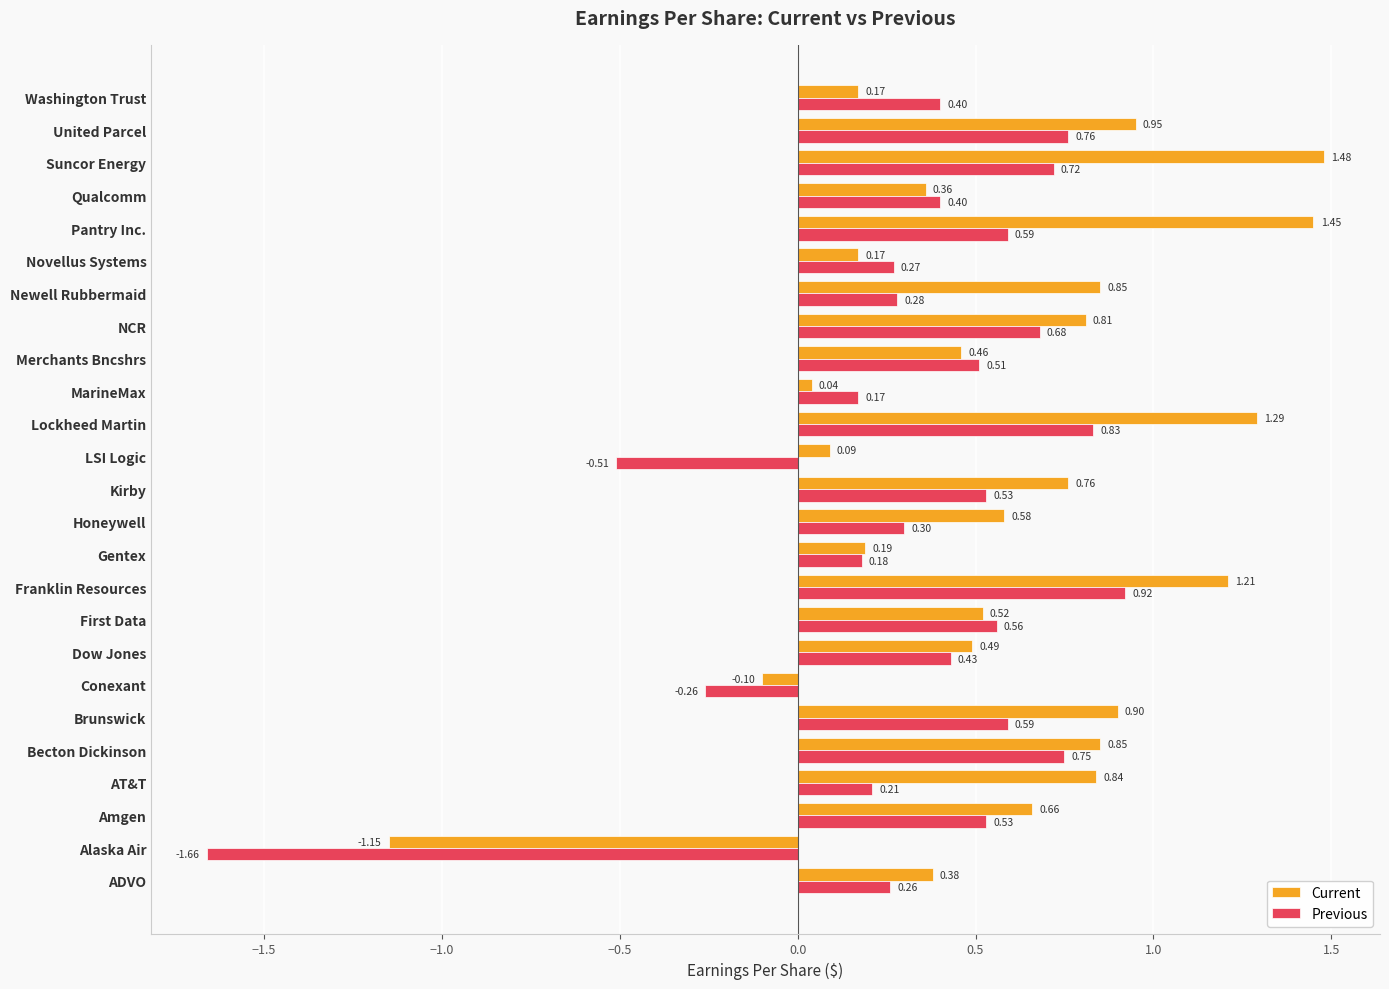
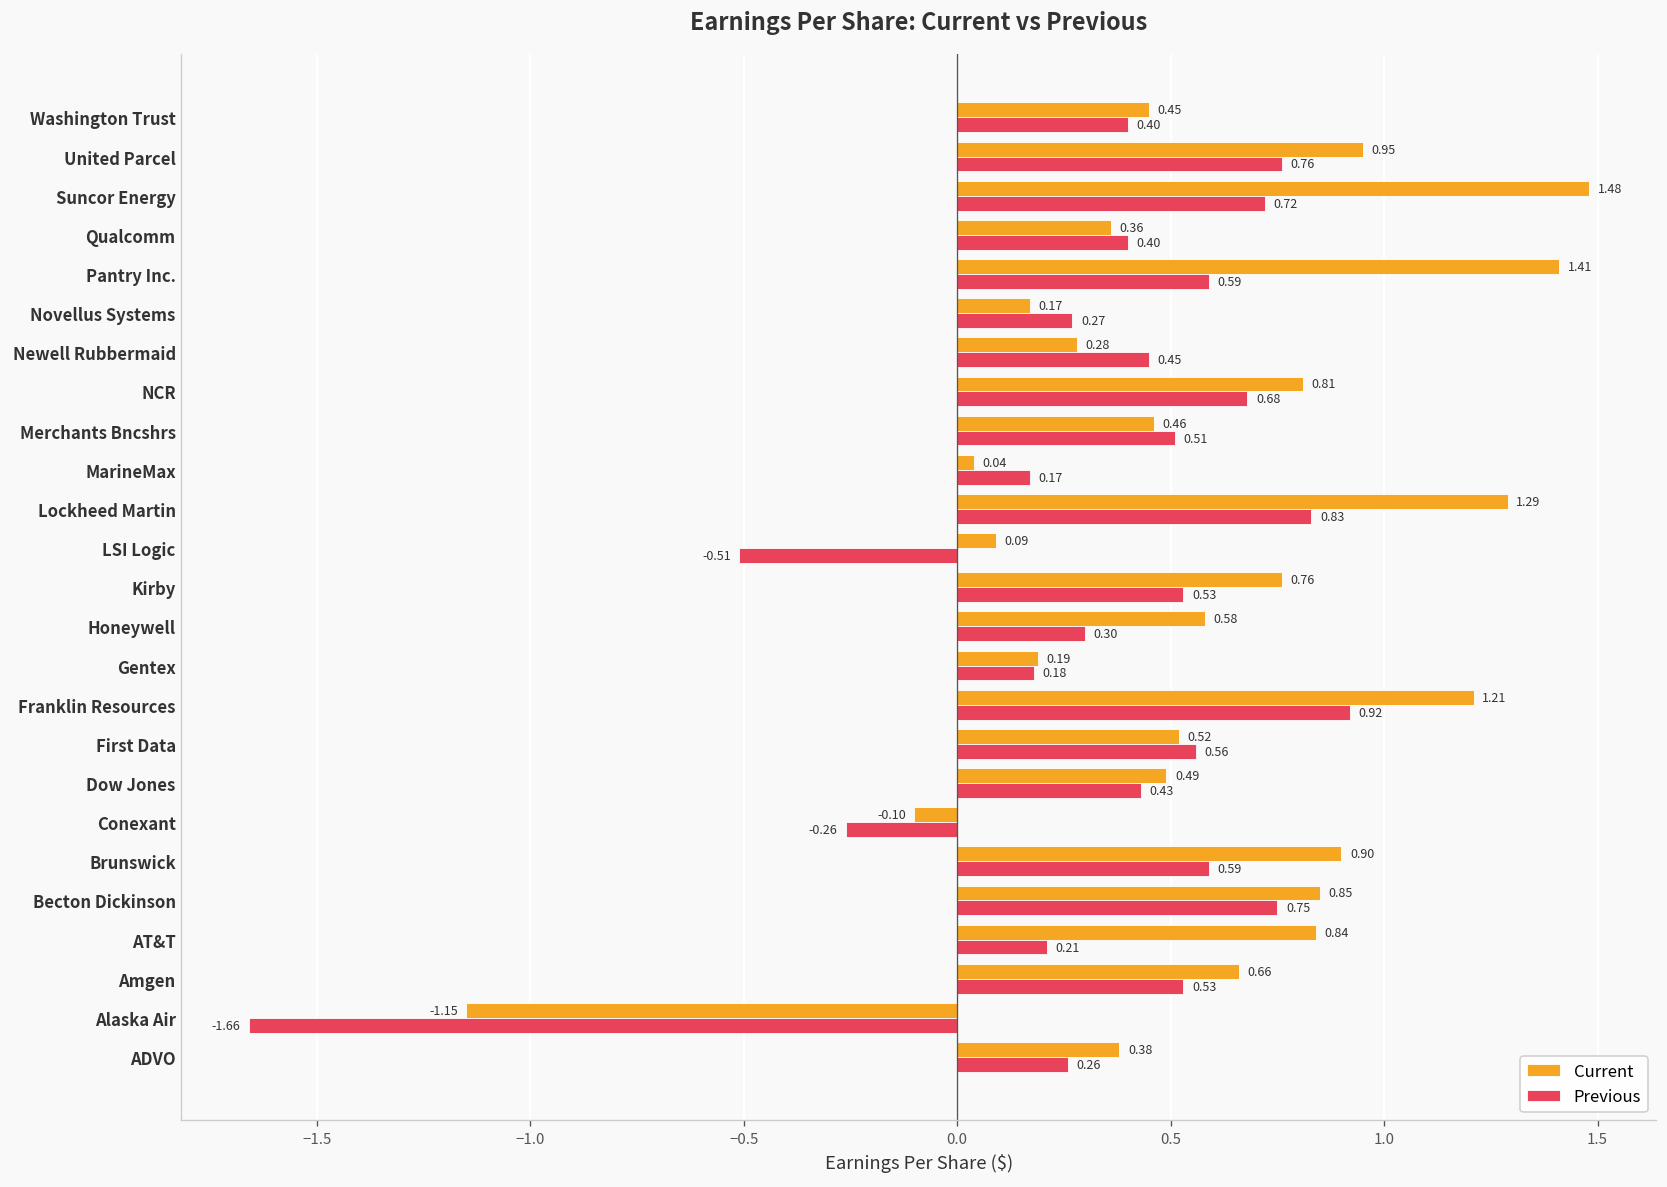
  {
    "Current": {
-     "Washington Trust": 0.17,
+     "Washington Trust": 0.45,
      "United Parcel": 0.95,
      "Suncor Energy": 1.48,
      "Qualcomm": 0.36,
-     "Pantry Inc.": 1.45,
+     "Pantry Inc.": 1.41,
      "Novellus Systems": 0.17,
-     "Newell Rubbermaid": 0.85,
+     "Newell Rubbermaid": 0.28,
      "NCR": 0.81,
      "Merchants Bncshrs": 0.46,
      "MarineMax": 0.04,
      "Lockheed Martin": 1.29,
      "LSI Logic": 0.09,
      "Kirby": 0.76,
      "Honeywell": 0.58,
      "Gentex": 0.19,
      "Franklin Resources": 1.21,
      "First Data": 0.52,
      "Dow Jones": 0.49,
      "Conexant": -0.10,
      "Brunswick": 0.90,
      "Becton Dickinson": 0.85,
      "AT&T": 0.84,
      "Amgen": 0.66,
      "Alaska Air": -1.15,
      "ADVO": 0.38
    },
    "Previous": {
      "Washington Trust": 0.40,
      "United Parcel": 0.76,
      "Suncor Energy": 0.72,
      "Qualcomm": 0.40,
      "Pantry Inc.": 0.59,
      "Novellus Systems": 0.27,
-     "Newell Rubbermaid": 0.28,
+     "Newell Rubbermaid": 0.45,
      "NCR": 0.68,
      "Merchants Bncshrs": 0.51,
      "MarineMax": 0.17,
      "Lockheed Martin": 0.83,
      "LSI Logic": -0.51,
      "Kirby": 0.53,
      "Honeywell": 0.30,
      "Gentex": 0.18,
      "Franklin Resources": 0.92,
      "First Data": 0.56,
      "Dow Jones": 0.43,
      "Conexant": -0.26,
      "Brunswick": 0.59,
      "Becton Dickinson": 0.75,
      "AT&T": 0.21,
      "Amgen": 0.53,
      "Alaska Air": -1.66,
      "ADVO": 0.26
    }
  }
